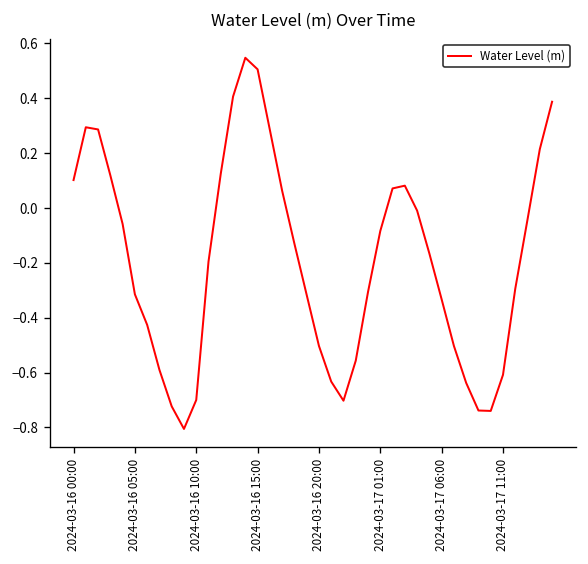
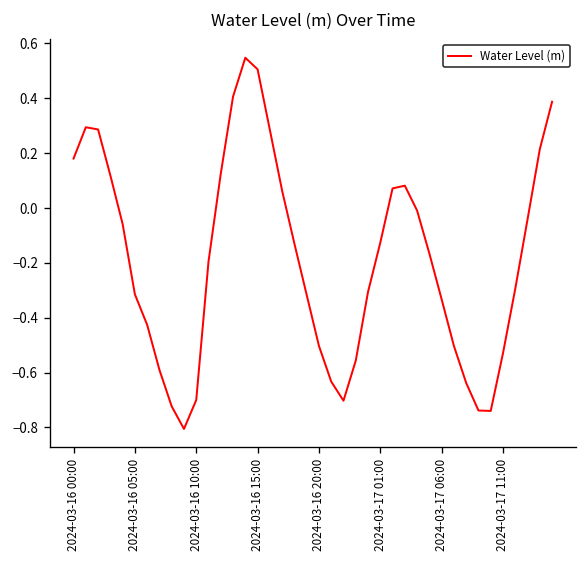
  {
-   "2024-03-16 00:00": 0.10,
+   "2024-03-16 00:00": 0.18,
    "2024-03-16 05:00": -0.31,
    "2024-03-16 10:00": -0.70,
    "2024-03-16 15:00": 0.51,
    "2024-03-16 20:00": -0.50,
-   "2024-03-17 01:00": -0.08,
+   "2024-03-17 01:00": -0.13,
    "2024-03-17 06:00": -0.33,
-   "2024-03-17 11:00": -0.61
+   "2024-03-17 11:00": -0.53
  }
